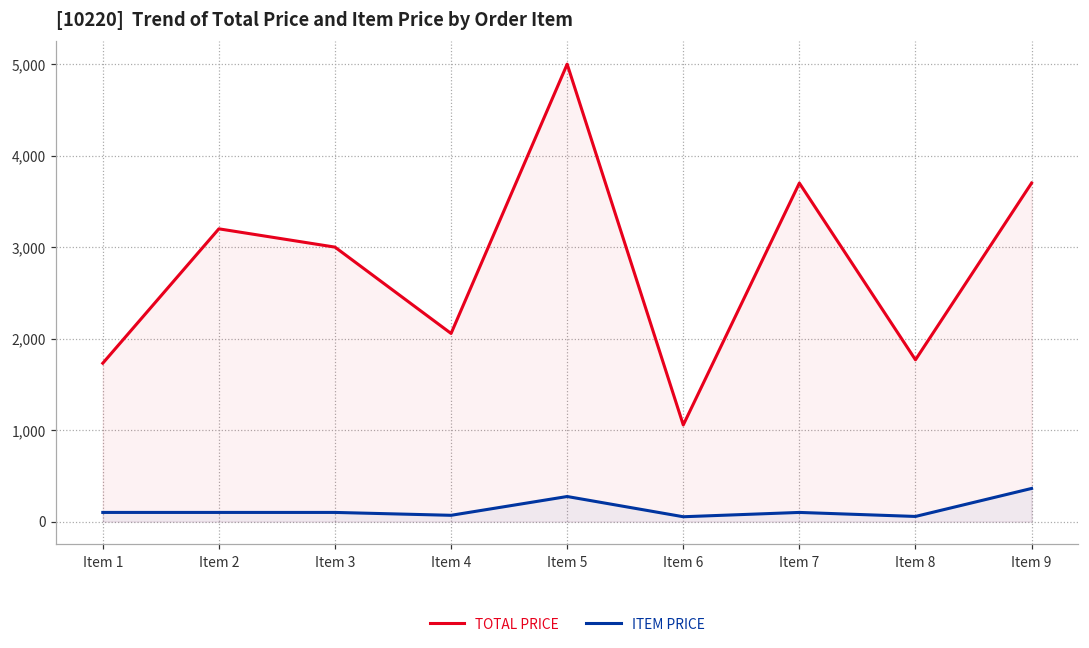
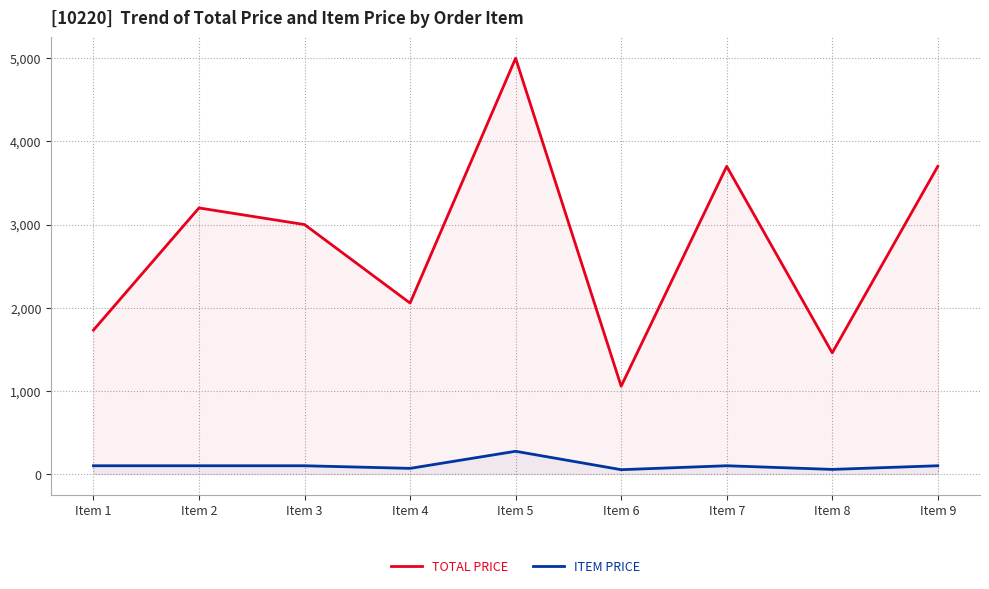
  {
    "TOTAL PRICE": {
      "Item 1": "1,700",
      "Item 2": "3,200",
      "Item 3": "3,000",
      "Item 4": "2,100",
      "Item 5": "5,000",
      "Item 6": "1,100",
      "Item 7": "3,700",
-     "Item 8": "1,800",
+     "Item 8": "1,500",
      "Item 9": "3,700"
    },
    "ITEM PRICE": {
      "Item 1": "100",
      "Item 2": "100",
      "Item 3": "100",
      "Item 4": "100",
      "Item 5": "300",
      "Item 6": "100",
      "Item 7": "100",
      "Item 8": "100",
-     "Item 9": "400"
+     "Item 9": "100"
    }
  }
